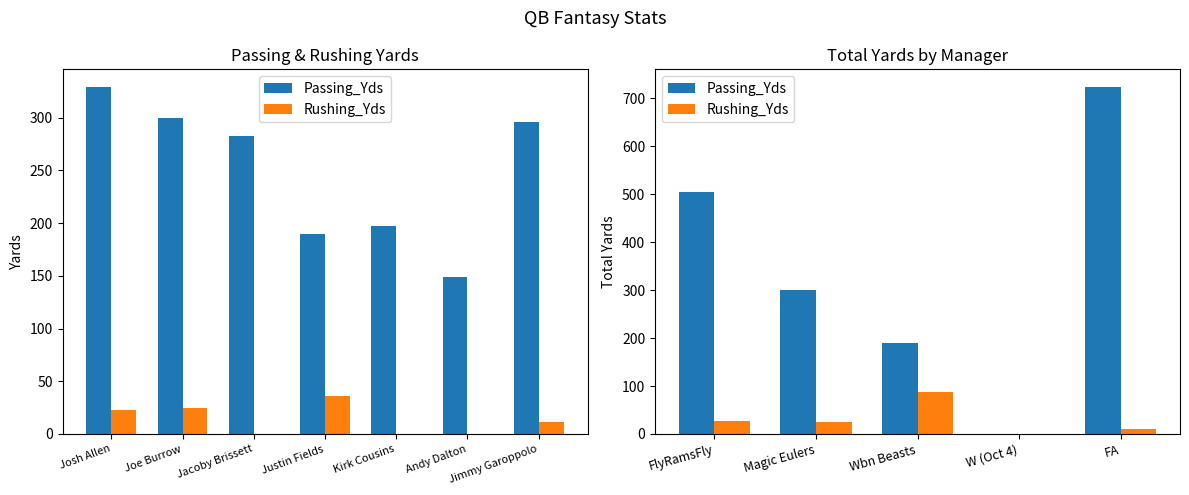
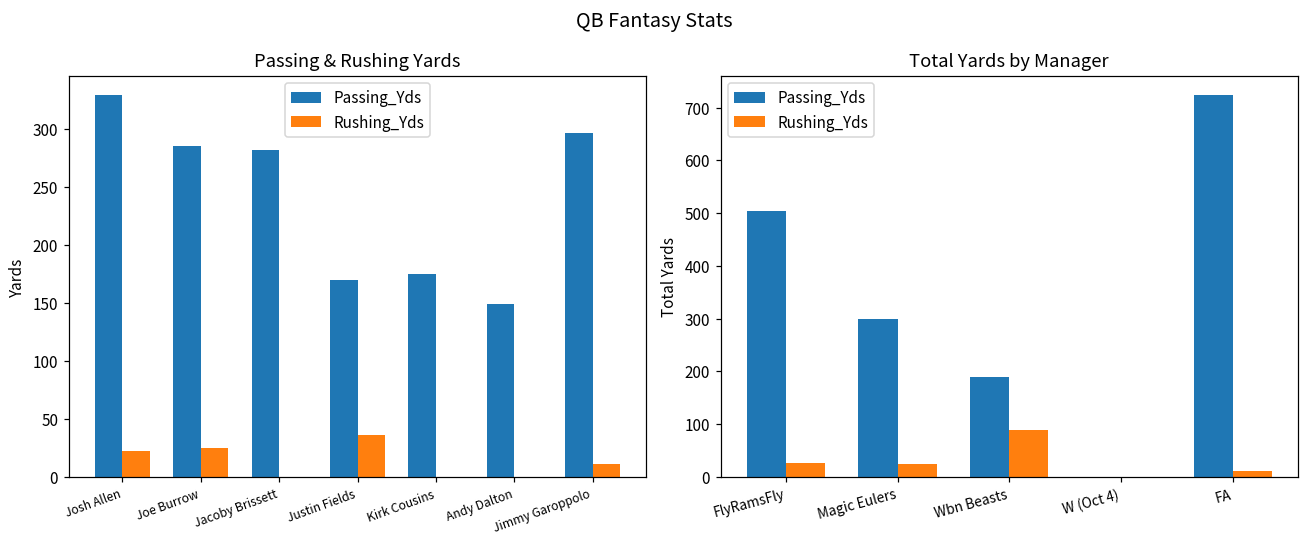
  {
    "Passing & Rushing Yards": {
      "Passing_Yds": {
        "Josh Allen": 329,
-       "Joe Burrow": 300,
+       "Joe Burrow": 285,
        "Jacoby Brissett": 282,
-       "Justin Fields": 190,
-       "Kirk Cousins": 198,
+       "Justin Fields": 170,
+       "Kirk Cousins": 175,
        "Andy Dalton": 149,
        "Jimmy Garoppolo": 296
      },
      "Rushing_Yds": {
        "Josh Allen": 22,
        "Joe Burrow": 25,
        "Jacoby Brissett": 0,
        "Justin Fields": 36,
        "Andy Dalton": 0,
        "Jimmy Garoppolo": 11
      }
    },
    "Total Yards by Manager": {
      "Passing_Yds": {
        "FlyRamsFly": 500,
        "Magic Eulers": 300,
        "Wbn Beasts": 190,
        "W (Oct 4)": 0,
        "FA": 720
      },
      "Rushing_Yds": {
        "FlyRamsFly": 30,
        "Magic Eulers": 30,
        "Wbn Beasts": 90,
        "W (Oct 4)": 0,
        "FA": 10
      }
    }
  }
